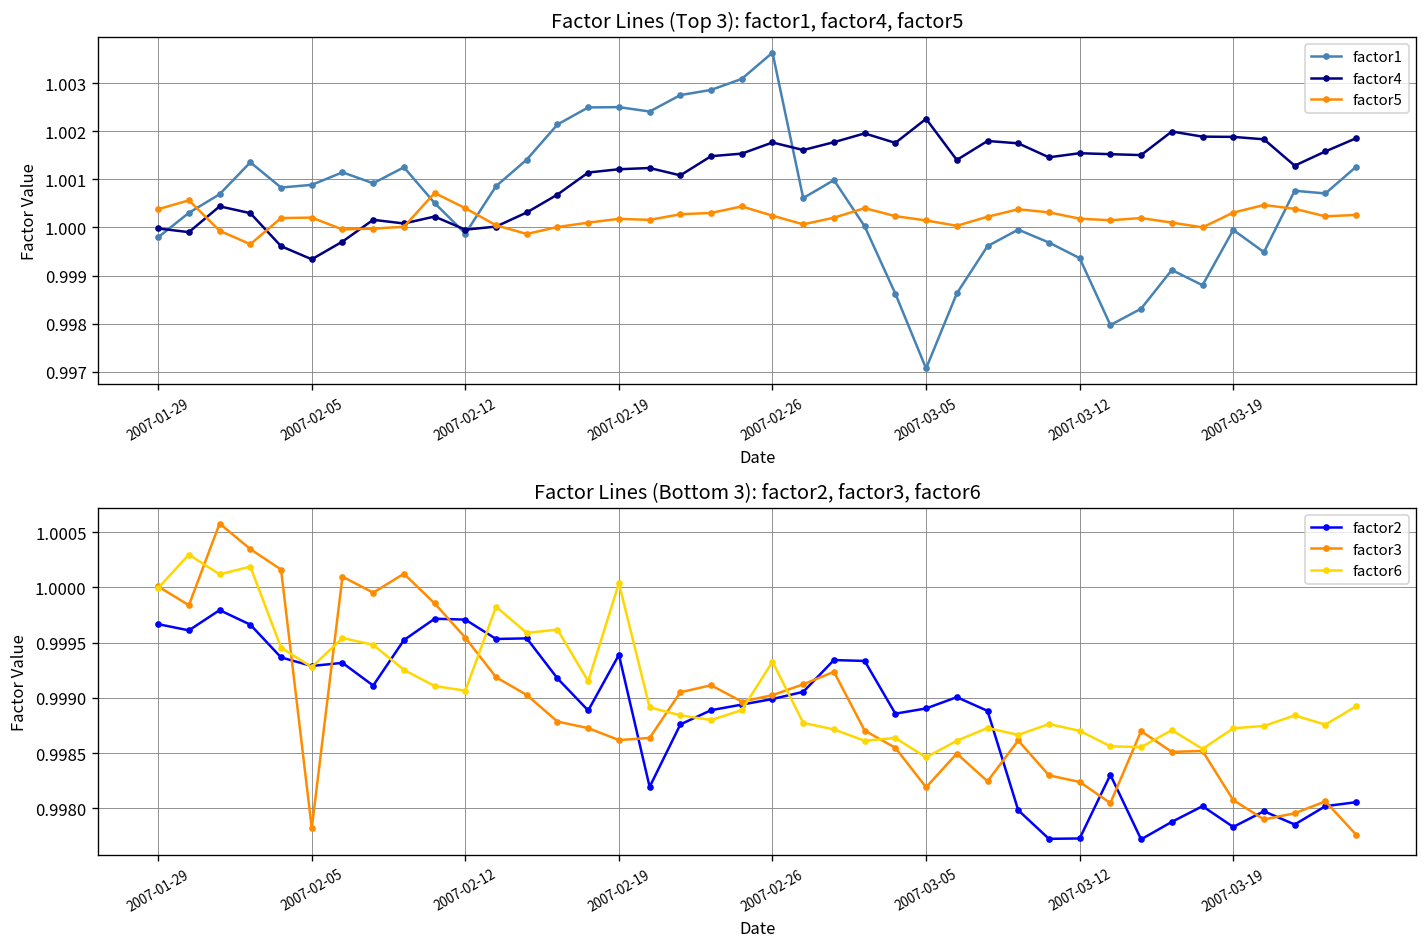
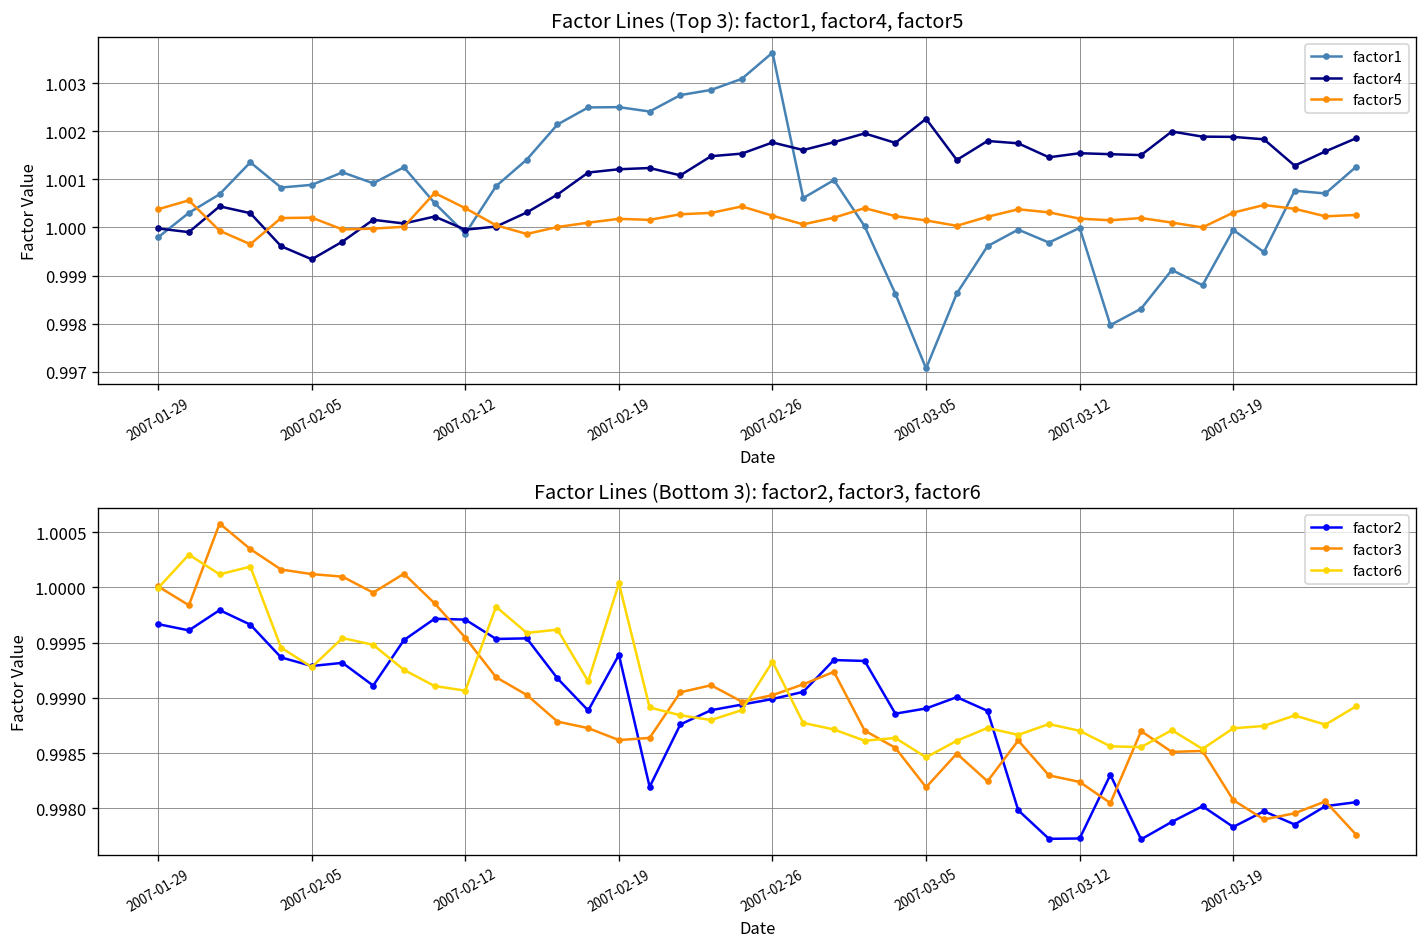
  {
    "Factor Lines (Top 3): factor1, factor4, factor5": {
      "factor1": {
        "2007-01-29": 0.9998,
        "2007-02-05": 1.0009,
        "2007-02-12": 0.9999,
        "2007-02-19": 1.0025,
        "2007-02-26": 1.0036,
        "2007-03-05": 0.9971,
-       "2007-03-12": 0.9994,
+       "2007-03-12": 1.0000,
        "2007-03-19": 0.9999
      },
      "factor4": {
        "2007-01-29": 1.0000,
        "2007-02-05": 0.9993,
        "2007-02-12": 1.0000,
        "2007-02-19": 1.0012,
        "2007-02-26": 1.0018,
        "2007-03-05": 1.0023,
        "2007-03-12": 1.0015,
        "2007-03-19": 1.0019
      },
      "factor5": {
        "2007-01-29": 1.0004,
        "2007-02-05": 1.0002,
        "2007-02-12": 1.0004,
        "2007-02-19": 1.0002,
        "2007-02-26": 1.0002,
        "2007-03-05": 1.0001,
        "2007-03-12": 1.0002,
        "2007-03-19": 1.0003
      }
    },
    "Factor Lines (Bottom 3): factor2, factor3, factor6": {
      "factor2": {
        "2007-01-29": 0.9997,
        "2007-02-12": 0.9997,
        "2007-02-19": 0.9994,
        "2007-02-26": 0.9990,
        "2007-03-05": 0.9989,
        "2007-03-12": 0.9977,
        "2007-03-19": 0.9978
      },
      "factor3": {
-       "2007-02-05": 0.9978,
+       "2007-02-05": 1.0001,
        "2007-02-12": 0.9995,
        "2007-02-19": 0.9986,
        "2007-02-26": 0.9990,
        "2007-03-05": 0.9982,
        "2007-03-12": 0.9982,
        "2007-03-19": 0.9981
      },
      "factor6": {
        "2007-02-12": 0.9991,
        "2007-02-19": 1.0000,
        "2007-02-26": 0.9993,
        "2007-03-05": 0.9985,
        "2007-03-12": 0.9987,
        "2007-03-19": 0.9987
      }
    }
  }
